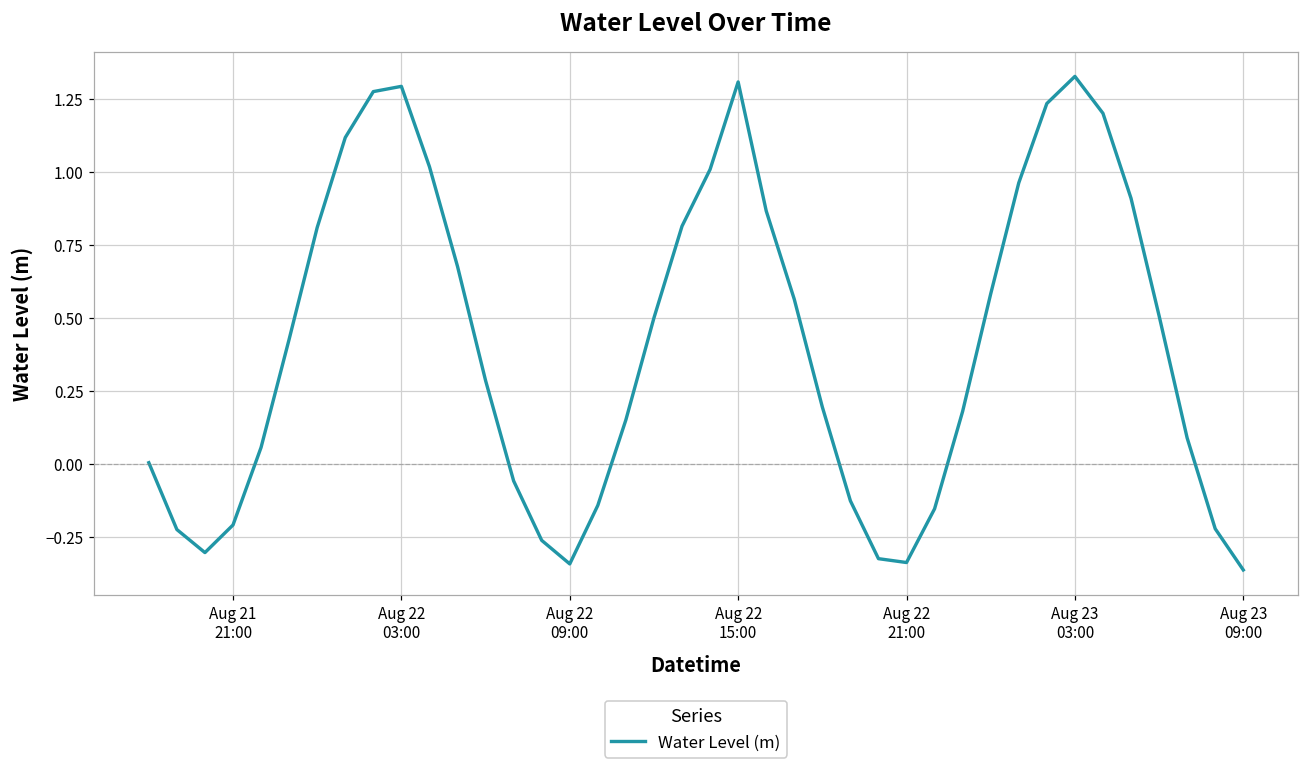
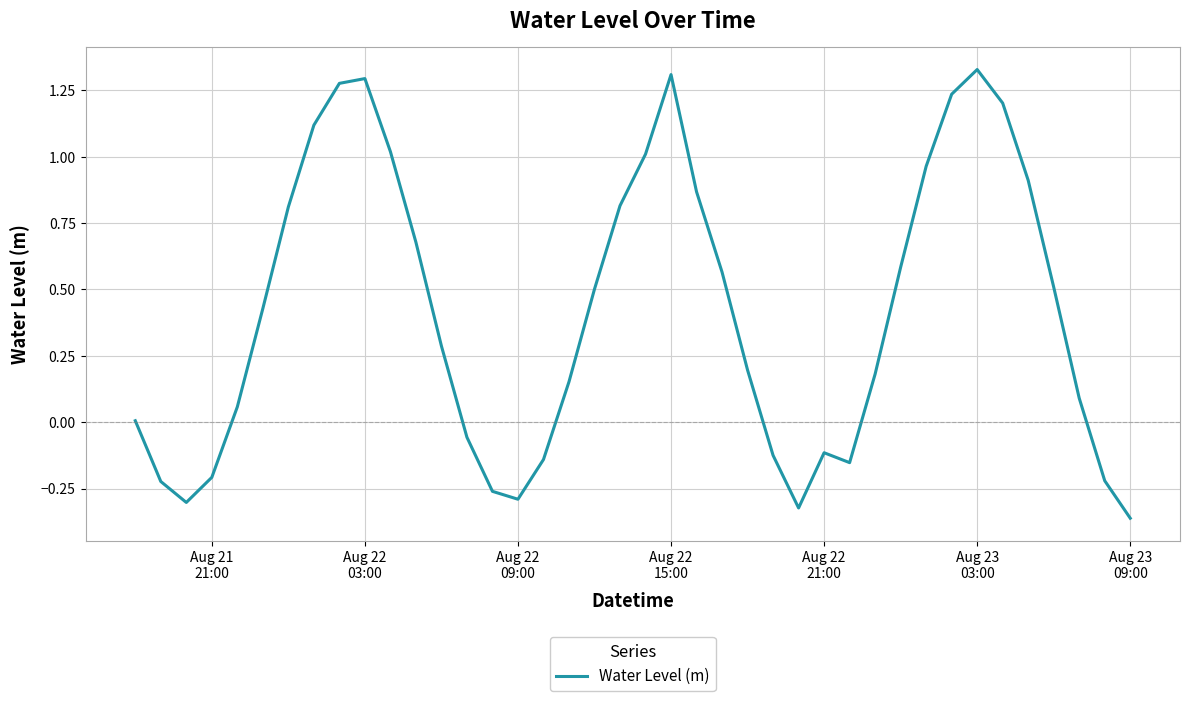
  {
    "Aug 21 21:00": -0.21,
    "Aug 22 03:00": 1.29,
-   "Aug 22 09:00": -0.34,
+   "Aug 22 09:00": -0.29,
    "Aug 22 15:00": 1.31,
-   "Aug 22 21:00": -0.34,
+   "Aug 22 21:00": -0.12,
    "Aug 23 03:00": 1.33,
    "Aug 23 09:00": -0.36
  }
